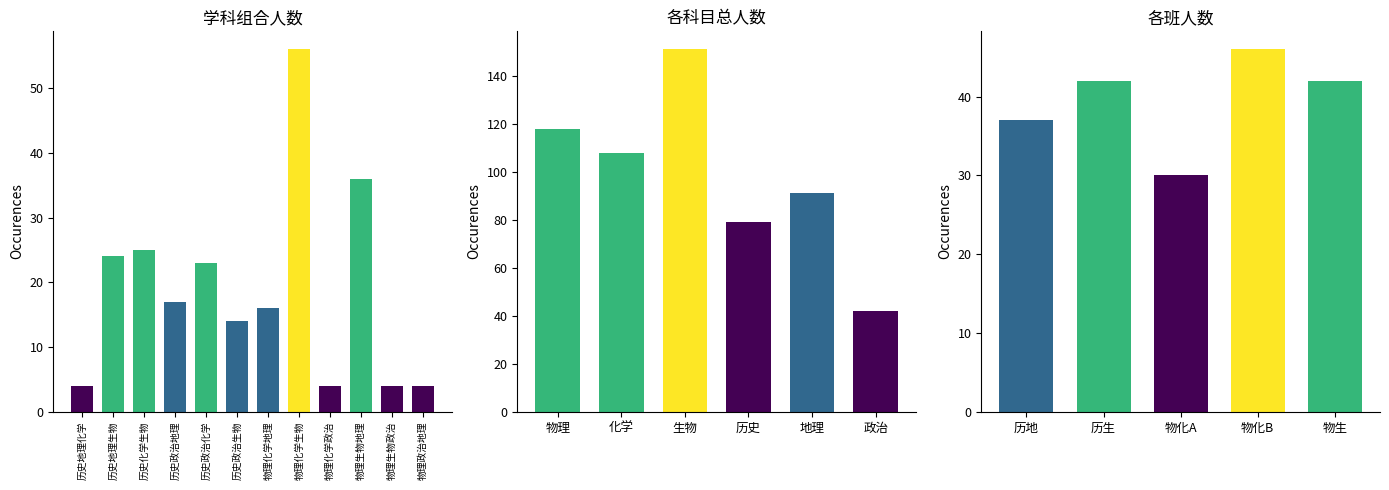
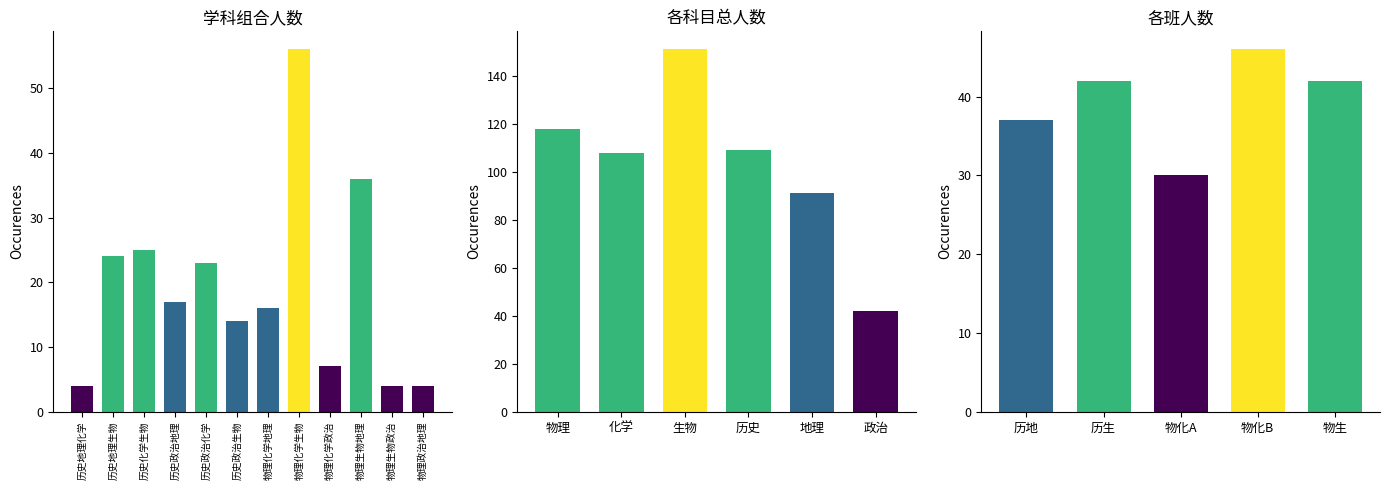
  {
    "学科组合人数": {
      "历史地理化学": 4,
      "历史地理生物": 24,
      "历史化学生物": 25,
      "历史政治地理": 17,
      "历史政治化学": 23,
      "历史政治生物": 14,
      "物理化学地理": 16,
      "物理化学生物": 56,
-     "物理化学政治": 4,
+     "物理化学政治": 7,
      "物理生物地理": 36,
      "物理生物政治": 4,
      "物理政治地理": 4
    },
    "各科目总人数": {
      "物理": 118,
      "化学": 108,
      "生物": 151,
-     "历史": 79,
+     "历史": 109,
      "地理": 91,
      "政治": 42
    },
    "各班人数": {
      "历地": 37,
      "历生": 42,
      "物化A": 30,
      "物化B": 46,
      "物生": 42
    }
  }
